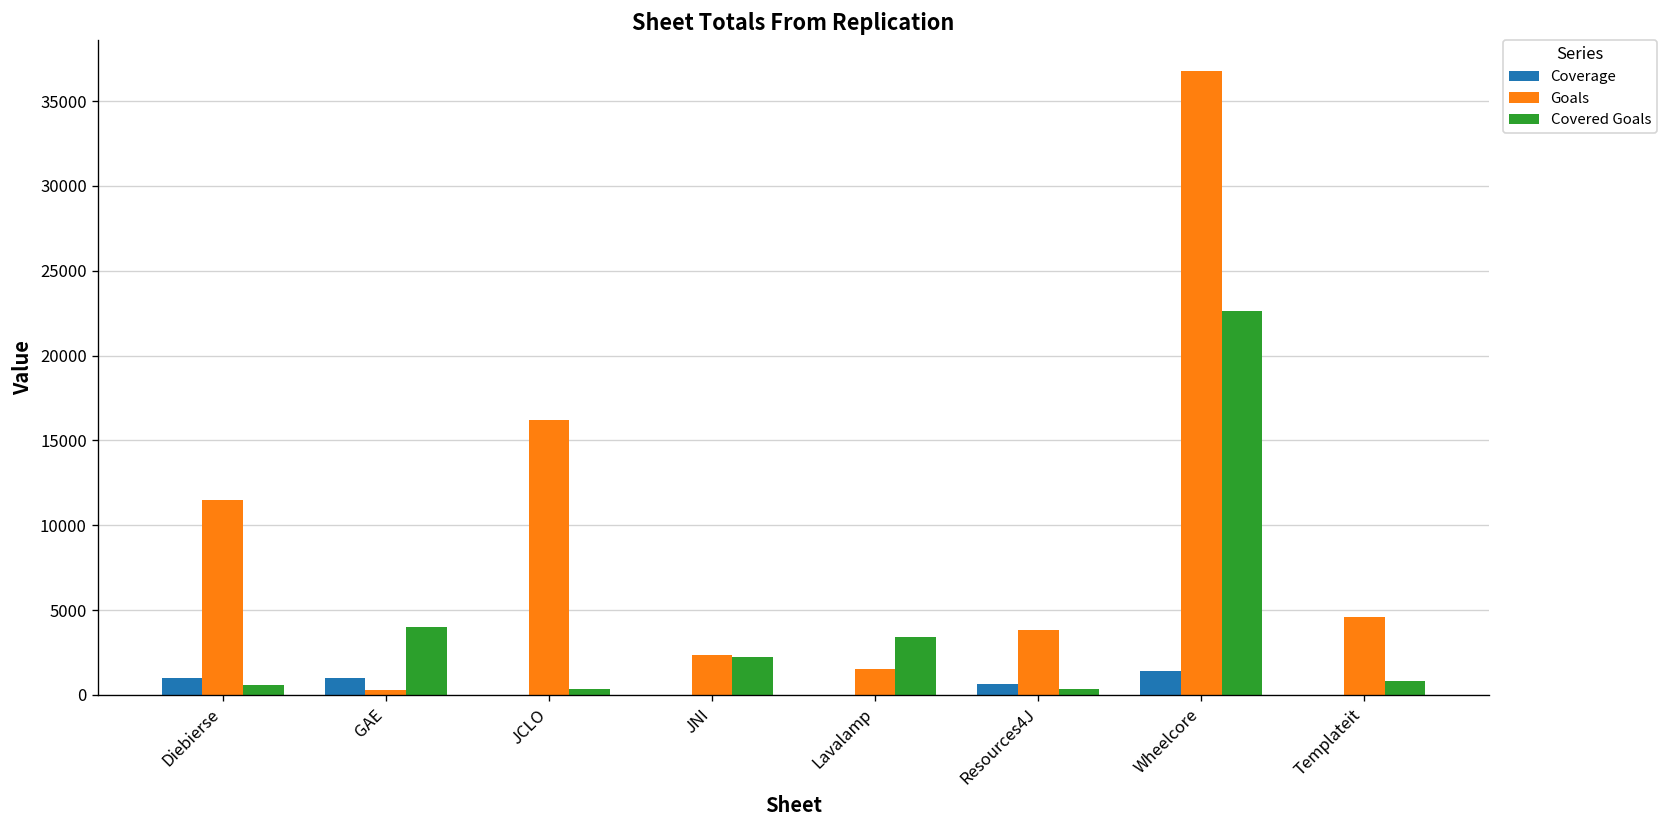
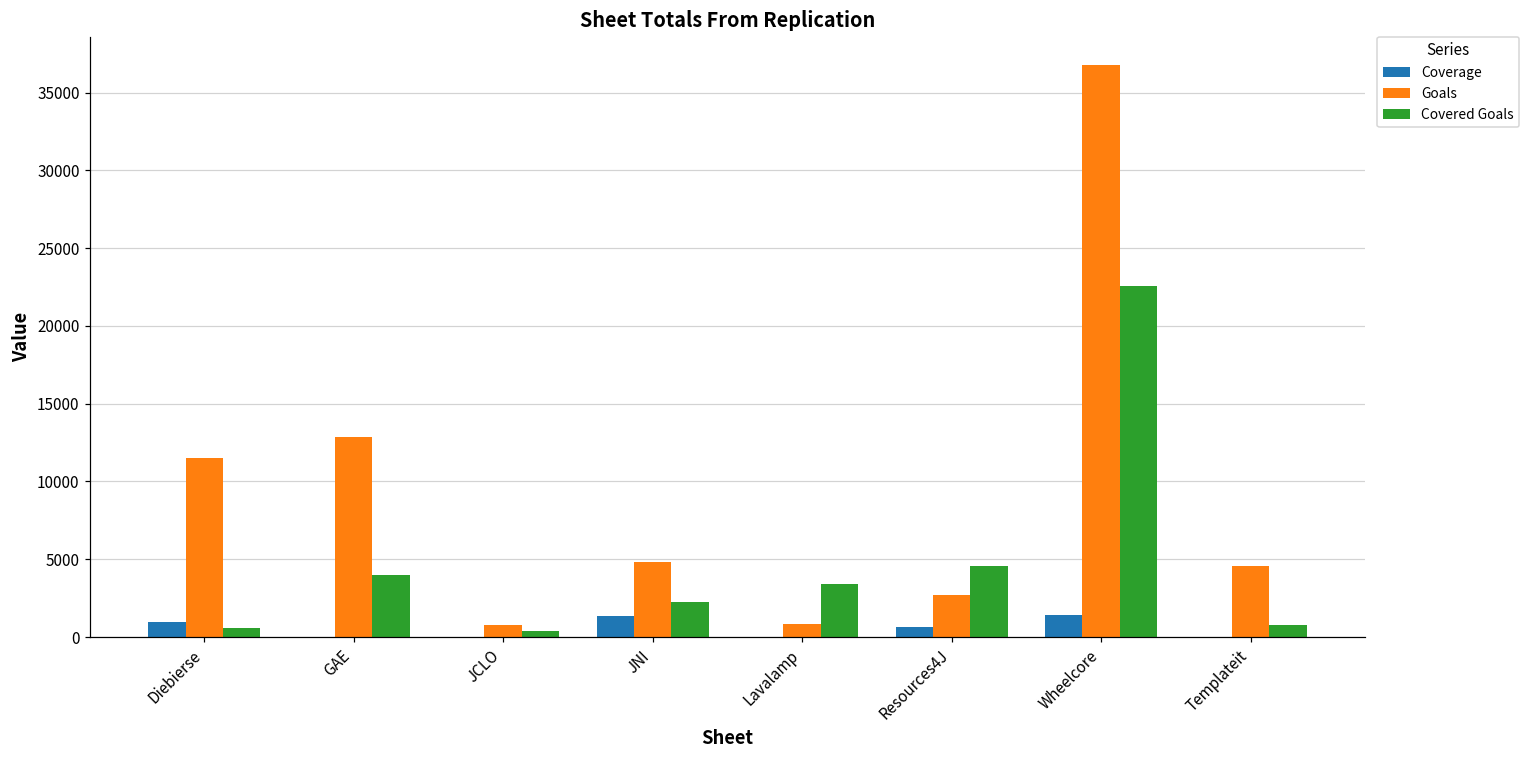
  {
    "Coverage": {
      "Diebierse": 1000,
-     "GAE": 1000,
-     "JNI": 0,
+     "GAE": 0,
+     "JNI": 1400,
      "Resources4J": 600,
      "Wheelcore": 1400
    },
    "Goals": {
      "Diebierse": 11500,
-     "GAE": 300,
-     "JCLO": 16200,
-     "JNI": 2400,
-     "Lavalamp": 1500,
-     "Resources4J": 3800,
+     "GAE": 12800,
+     "JCLO": 800,
+     "JNI": 4900,
+     "Lavalamp": 900,
+     "Resources4J": 2700,
      "Wheelcore": 36800,
      "Templateit": 4600
    },
    "Covered Goals": {
      "Diebierse": 600,
      "GAE": 4000,
      "JCLO": 400,
      "JNI": 2200,
      "Lavalamp": 3400,
-     "Resources4J": 400,
+     "Resources4J": 4500,
      "Wheelcore": 22600,
      "Templateit": 800
    }
  }
